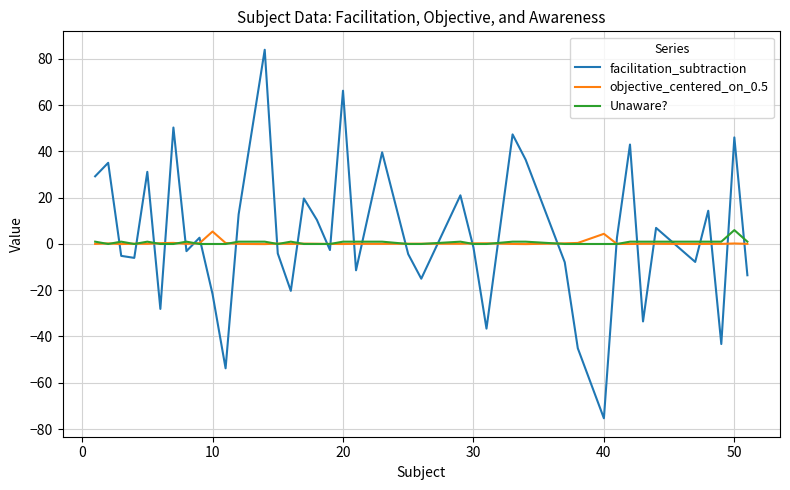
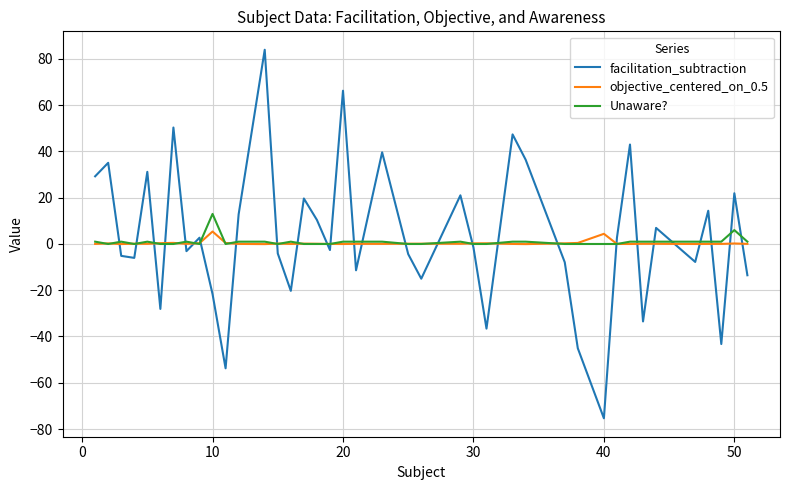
  {
    "facilitation_subtraction": {
      "10": -22,
      "20": 66,
      "30": -1,
      "40": -75,
-     "50": 46
+     "50": 22
    },
    "objective_centered_on_0.5": {
      "10": 5,
      "40": 4,
      "50": 0
    },
    "Unaware?": {
-     "10": 0,
+     "10": 13,
      "40": 0,
      "50": 6
    }
  }
